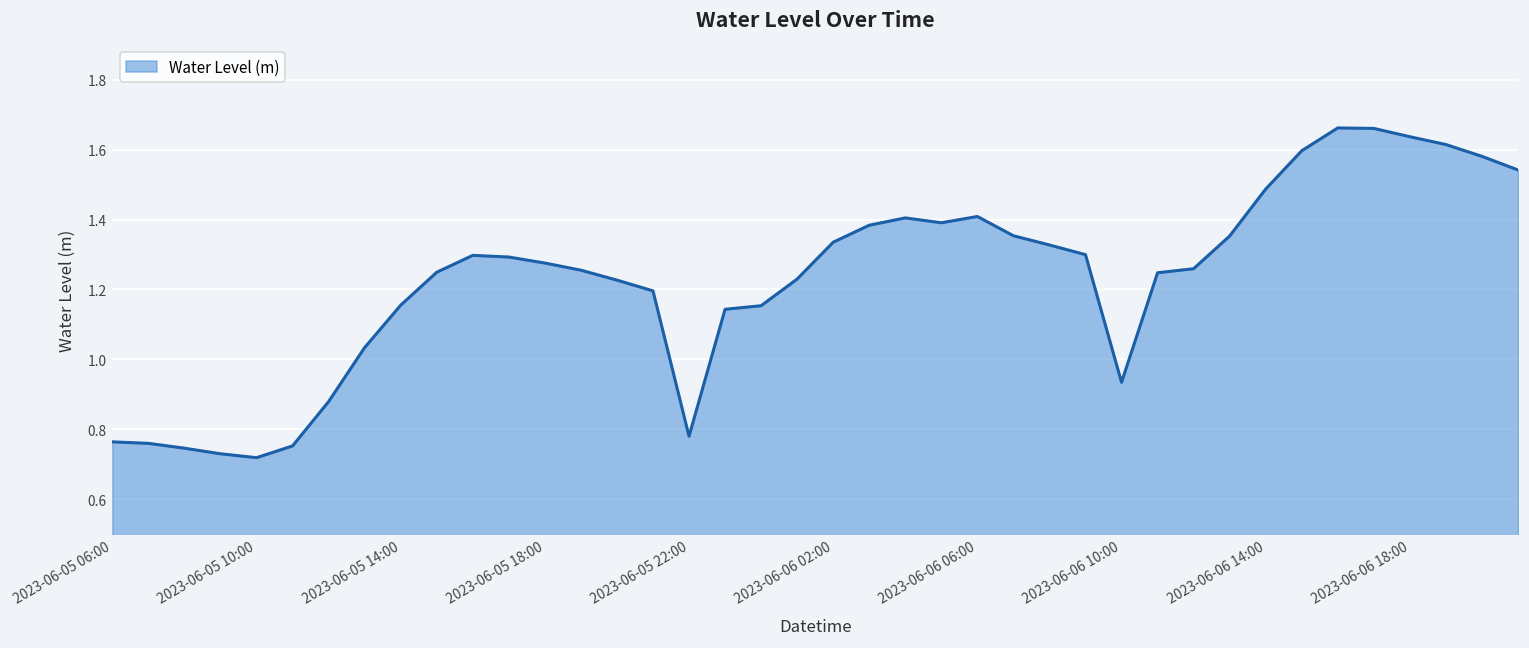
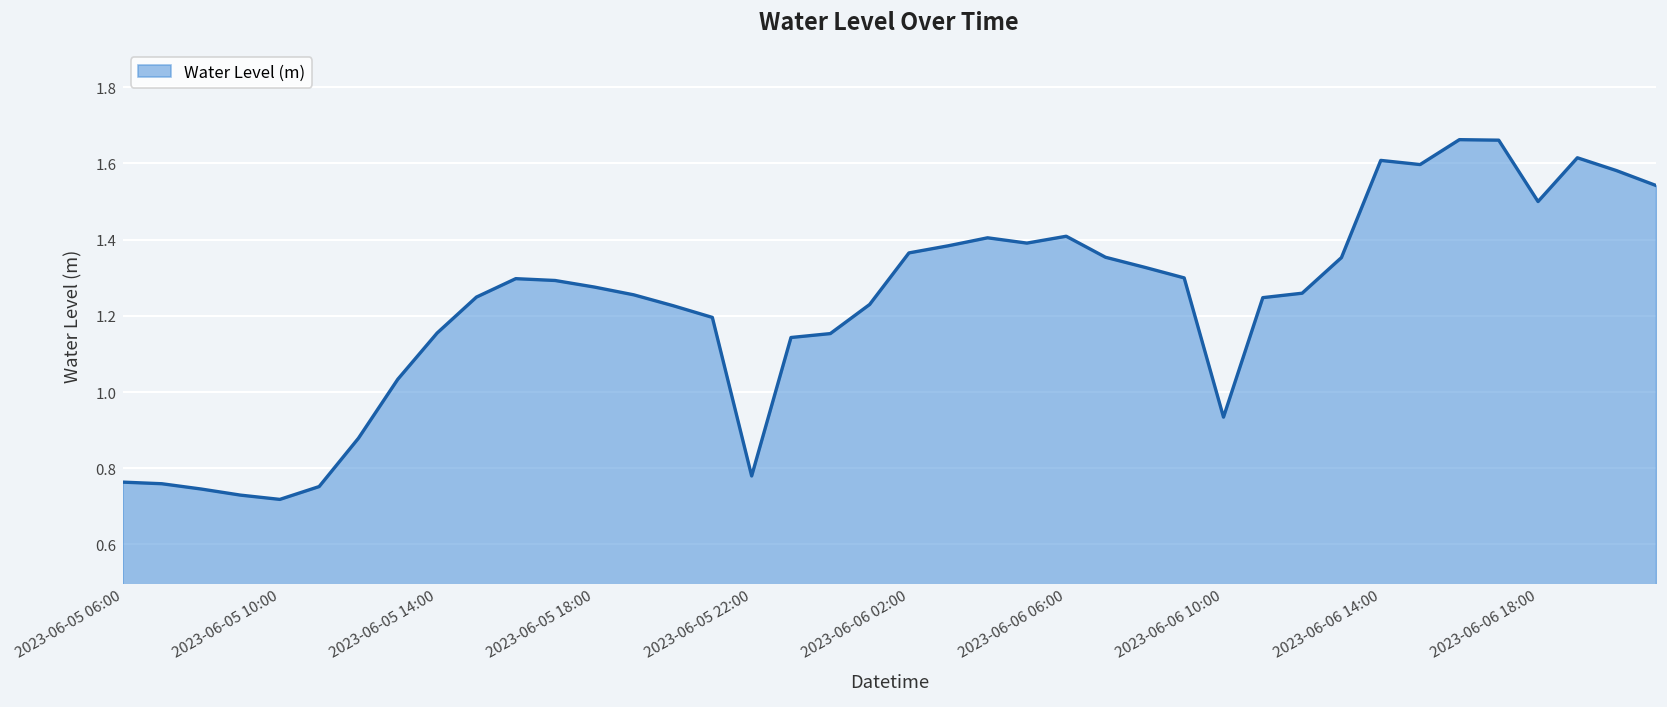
  {
    "2023-06-05 06:00": 0.76,
    "2023-06-05 10:00": 0.72,
    "2023-06-05 14:00": 1.15,
    "2023-06-05 18:00": 1.28,
    "2023-06-05 22:00": 0.78,
-   "2023-06-06 02:00": 1.34,
+   "2023-06-06 02:00": 1.37,
    "2023-06-06 06:00": 1.41,
    "2023-06-06 10:00": 0.93,
-   "2023-06-06 14:00": 1.49,
-   "2023-06-06 18:00": 1.64
+   "2023-06-06 14:00": 1.61,
+   "2023-06-06 18:00": 1.50
  }
